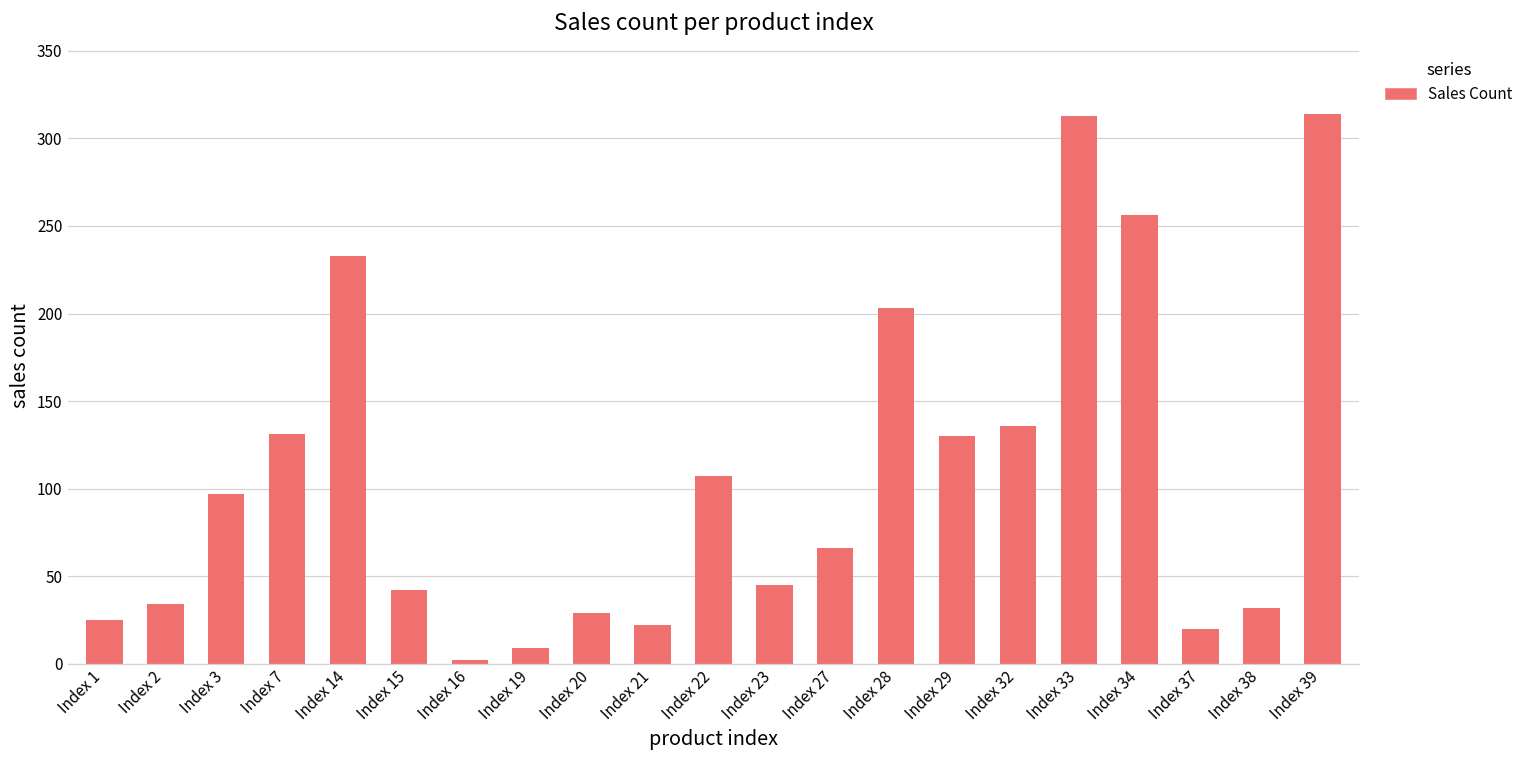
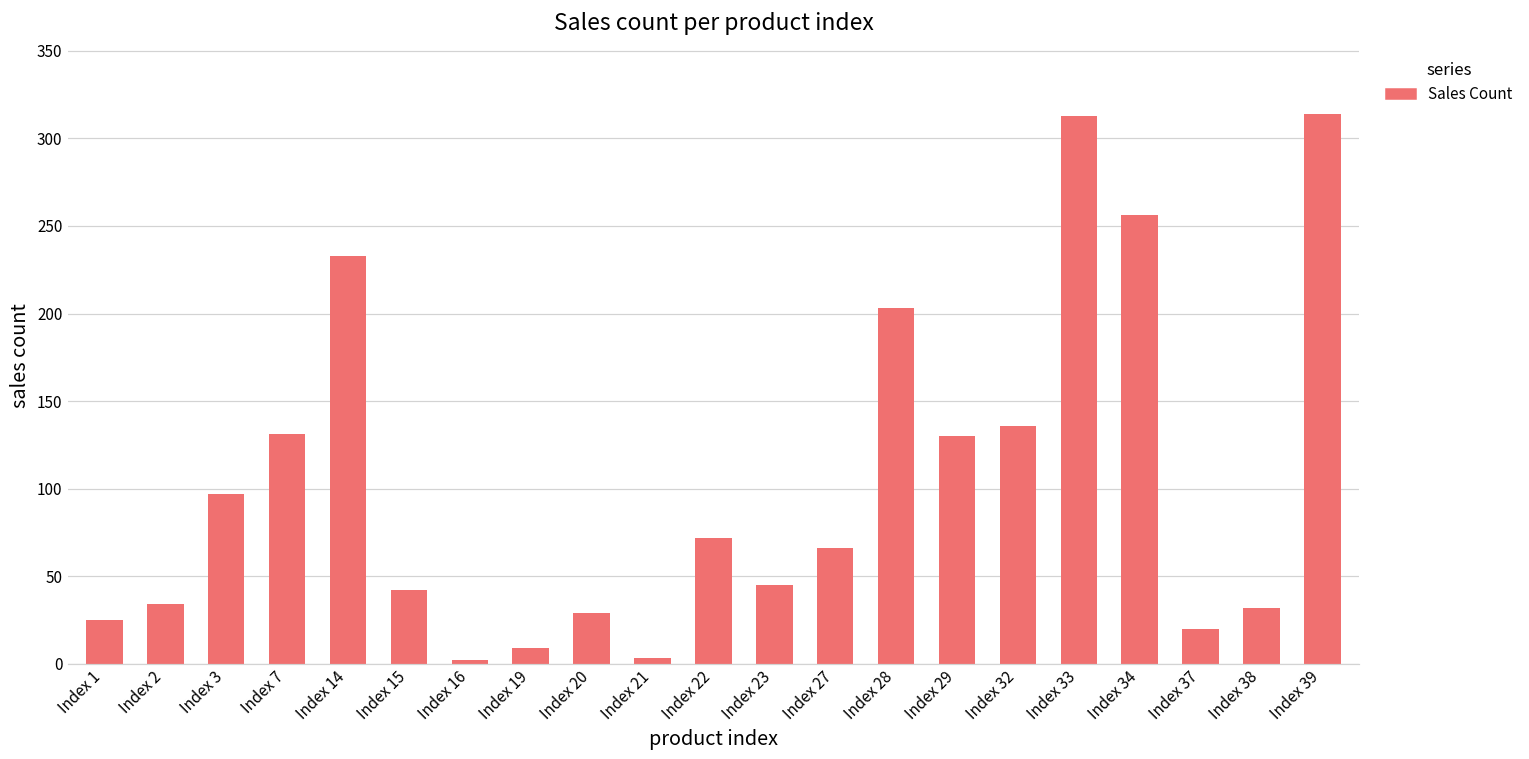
  {
    "Index 1": 25,
    "Index 2": 34,
    "Index 3": 97,
    "Index 7": 131,
    "Index 14": 233,
    "Index 15": 42,
    "Index 16": 2,
    "Index 19": 9,
    "Index 20": 29,
-   "Index 21": 22,
-   "Index 22": 107,
+   "Index 21": 3,
+   "Index 22": 72,
    "Index 23": 45,
    "Index 27": 66,
    "Index 28": 203,
    "Index 29": 130,
    "Index 32": 136,
    "Index 33": 313,
    "Index 34": 256,
    "Index 37": 20,
    "Index 38": 32,
    "Index 39": 314
  }
